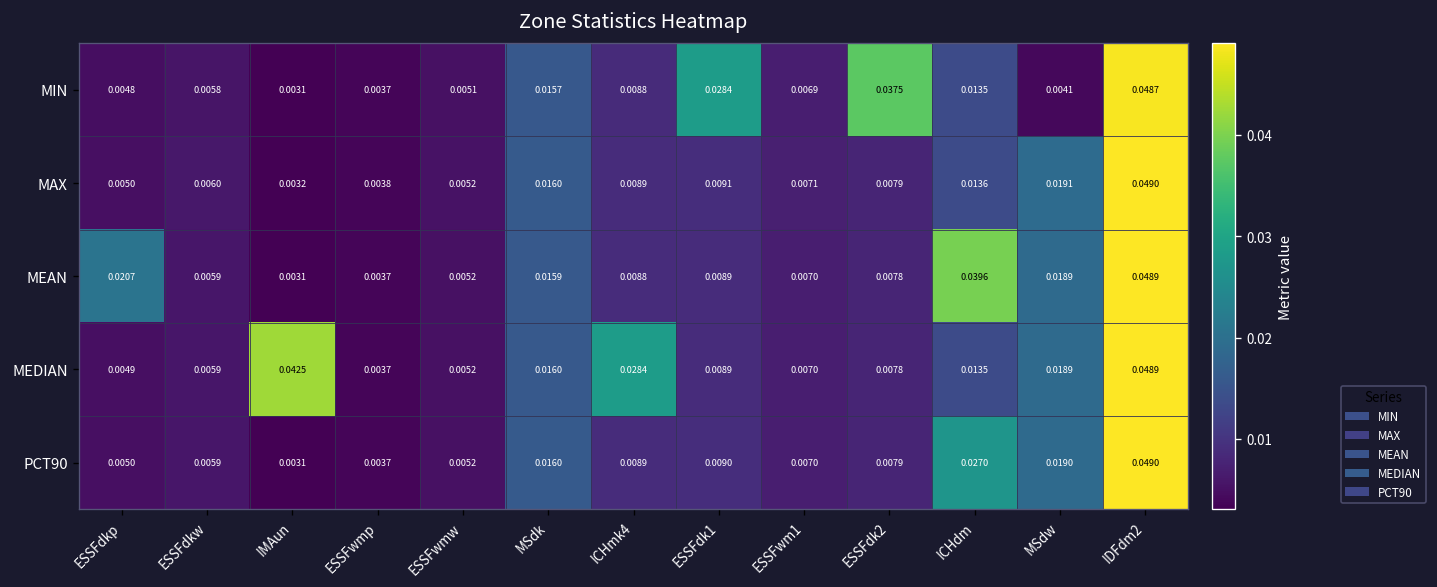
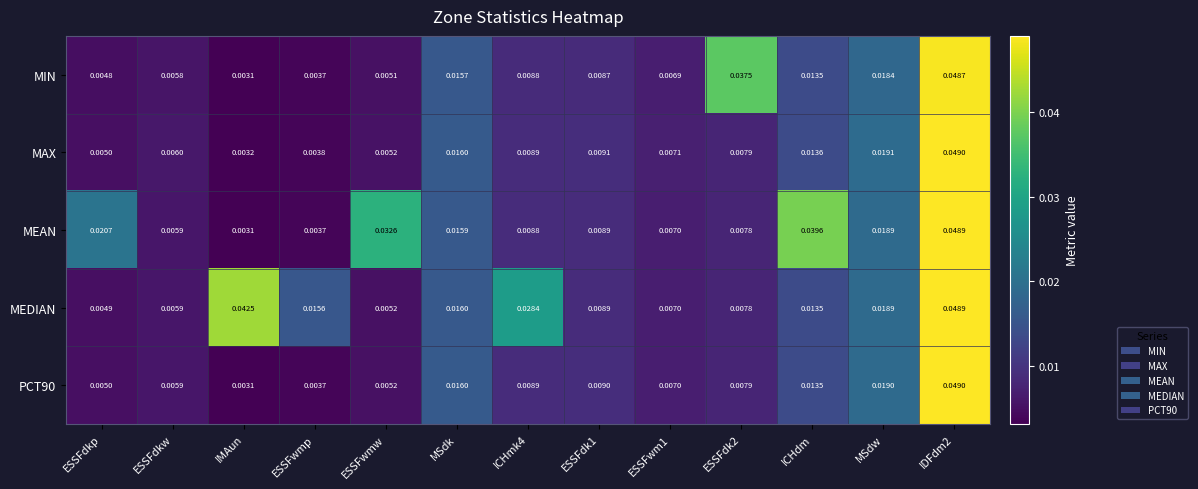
  {
    "MIN": {
      "ESSFdkp": 0.0048,
      "ESSFdkw": 0.0058,
      "IMAun": 0.0031,
      "ESSFwmp": 0.0037,
      "ESSFwmw": 0.0051,
      "MSdk": 0.0157,
      "ICHmk4": 0.0088,
-     "ESSFdk1": 0.0284,
+     "ESSFdk1": 0.0087,
      "ESSFwm1": 0.0069,
      "ESSFdk2": 0.0375,
      "ICHdm": 0.0135,
-     "MSdw": 0.0041,
+     "MSdw": 0.0184,
      "IDFdm2": 0.0487
    },
    "MAX": {
      "ESSFdkp": 0.0050,
      "ESSFdkw": 0.0060,
      "IMAun": 0.0032,
      "ESSFwmp": 0.0038,
      "ESSFwmw": 0.0052,
      "MSdk": 0.0160,
      "ICHmk4": 0.0089,
      "ESSFdk1": 0.0091,
      "ESSFwm1": 0.0071,
      "ESSFdk2": 0.0079,
      "ICHdm": 0.0136,
      "MSdw": 0.0191,
      "IDFdm2": 0.0490
    },
    "MEAN": {
      "ESSFdkp": 0.0207,
      "ESSFdkw": 0.0059,
      "IMAun": 0.0031,
      "ESSFwmp": 0.0037,
-     "ESSFwmw": 0.0052,
+     "ESSFwmw": 0.0326,
      "MSdk": 0.0159,
      "ICHmk4": 0.0088,
      "ESSFdk1": 0.0089,
      "ESSFwm1": 0.0070,
      "ESSFdk2": 0.0078,
      "ICHdm": 0.0396,
      "MSdw": 0.0189,
      "IDFdm2": 0.0489
    },
    "MEDIAN": {
      "ESSFdkp": 0.0049,
      "ESSFdkw": 0.0059,
      "IMAun": 0.0425,
-     "ESSFwmp": 0.0037,
+     "ESSFwmp": 0.0156,
      "ESSFwmw": 0.0052,
      "MSdk": 0.0160,
      "ICHmk4": 0.0284,
      "ESSFdk1": 0.0089,
      "ESSFwm1": 0.0070,
      "ESSFdk2": 0.0078,
      "ICHdm": 0.0135,
      "MSdw": 0.0189,
      "IDFdm2": 0.0489
    },
    "PCT90": {
      "ESSFdkp": 0.0050,
      "ESSFdkw": 0.0059,
      "IMAun": 0.0031,
      "ESSFwmp": 0.0037,
      "ESSFwmw": 0.0052,
      "MSdk": 0.0160,
      "ICHmk4": 0.0089,
      "ESSFdk1": 0.0090,
      "ESSFwm1": 0.0070,
      "ESSFdk2": 0.0079,
-     "ICHdm": 0.0270,
+     "ICHdm": 0.0135,
      "MSdw": 0.0190,
      "IDFdm2": 0.0490
    }
  }
